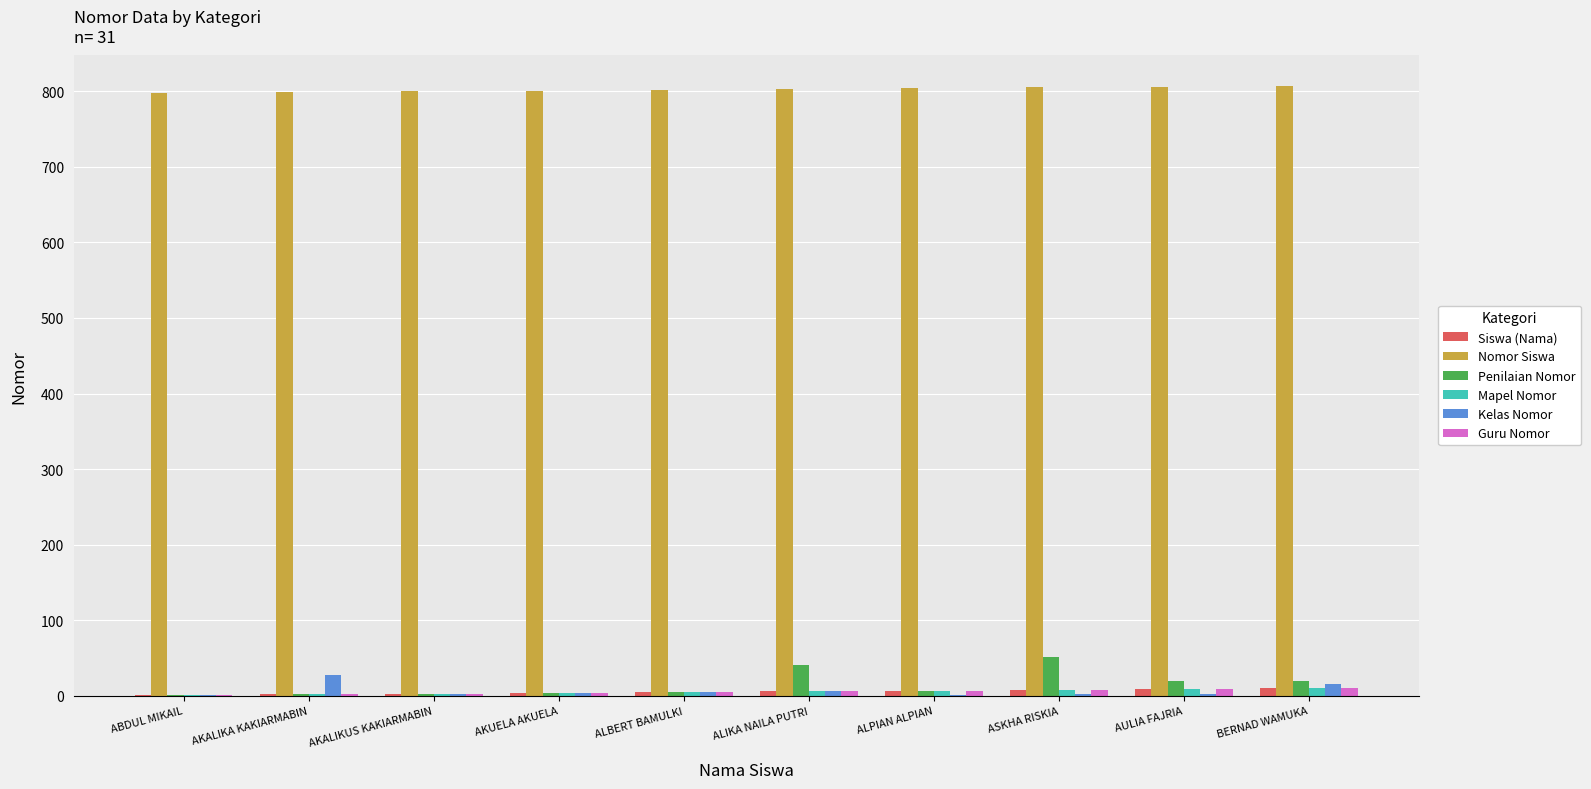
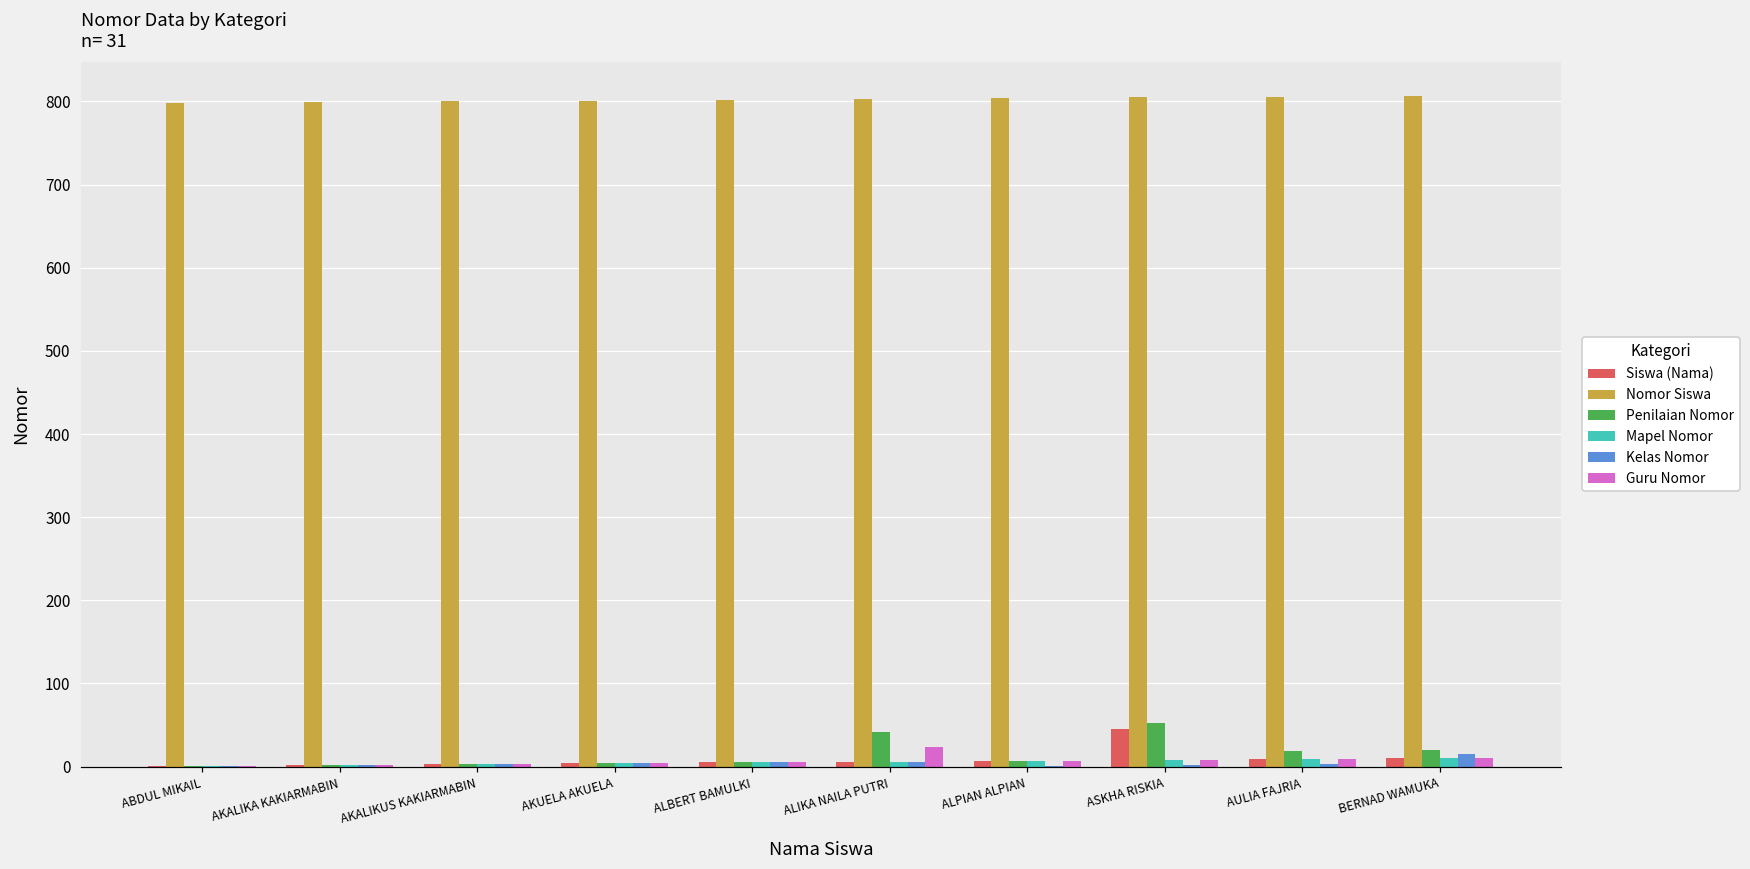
  {
    "Siswa (Nama)": {
      "AKUELA AKUELA": 0,
      "ALBERT BAMULKI": 10,
      "ALIKA NAILA PUTRI": 10,
      "ALPIAN ALPIAN": 10,
-     "ASKHA RISKIA": 10,
+     "ASKHA RISKIA": 50,
      "AULIA FAJRIA": 10,
      "BERNAD WAMUKA": 10
    },
    "Nomor Siswa": {
      "ABDUL MIKAIL": 800,
      "AKALIKA KAKIARMABIN": 800,
      "AKALIKUS KAKIARMABIN": 800,
      "AKUELA AKUELA": 800,
      "ALBERT BAMULKI": 800,
      "ALIKA NAILA PUTRI": 800,
      "ALPIAN ALPIAN": 800,
      "ASKHA RISKIA": 810,
      "AULIA FAJRIA": 810,
      "BERNAD WAMUKA": 810
    },
    "Penilaian Nomor": {
      "AKUELA AKUELA": 0,
      "ALBERT BAMULKI": 10,
      "ALIKA NAILA PUTRI": 40,
      "ALPIAN ALPIAN": 10,
      "ASKHA RISKIA": 50,
      "AULIA FAJRIA": 20,
      "BERNAD WAMUKA": 20
    },
    "Mapel Nomor": {
      "AKUELA AKUELA": 0,
      "ALBERT BAMULKI": 10,
      "ALIKA NAILA PUTRI": 10,
      "ALPIAN ALPIAN": 10,
      "ASKHA RISKIA": 10,
      "AULIA FAJRIA": 10,
      "BERNAD WAMUKA": 10
    },
    "Kelas Nomor": {
-     "AKALIKA KAKIARMABIN": 30,
+     "AKALIKA KAKIARMABIN": 0,
      "AKUELA AKUELA": 0,
      "ALBERT BAMULKI": 10,
      "ALIKA NAILA PUTRI": 10,
      "BERNAD WAMUKA": 20
    },
    "Guru Nomor": {
      "AKUELA AKUELA": 0,
      "ALBERT BAMULKI": 10,
-     "ALIKA NAILA PUTRI": 10,
+     "ALIKA NAILA PUTRI": 20,
      "ALPIAN ALPIAN": 10,
      "ASKHA RISKIA": 10,
      "AULIA FAJRIA": 10,
      "BERNAD WAMUKA": 10
    }
  }
